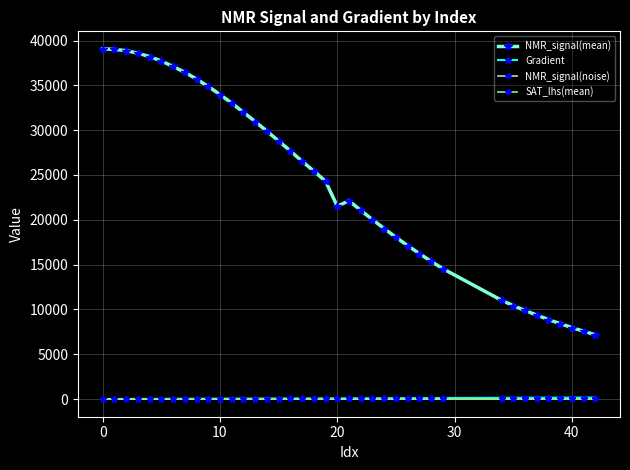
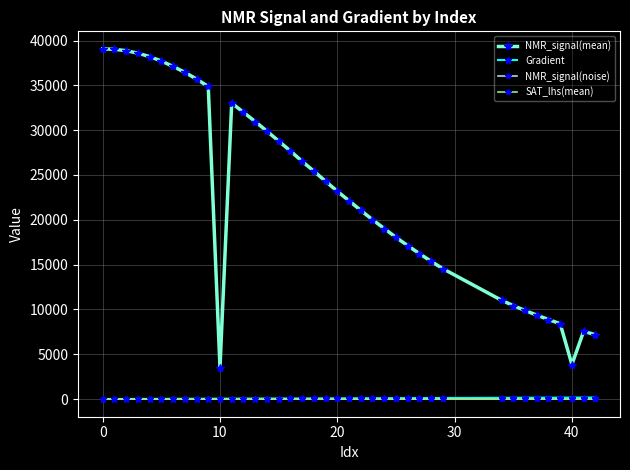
  {
    "NMR_signal(mean)": {
      "0": 39000,
-     "10": 34000,
-     "20": 22000,
-     "40": 8000
+     "10": 3000,
+     "20": 23000,
+     "40": 4000
    }
  }
